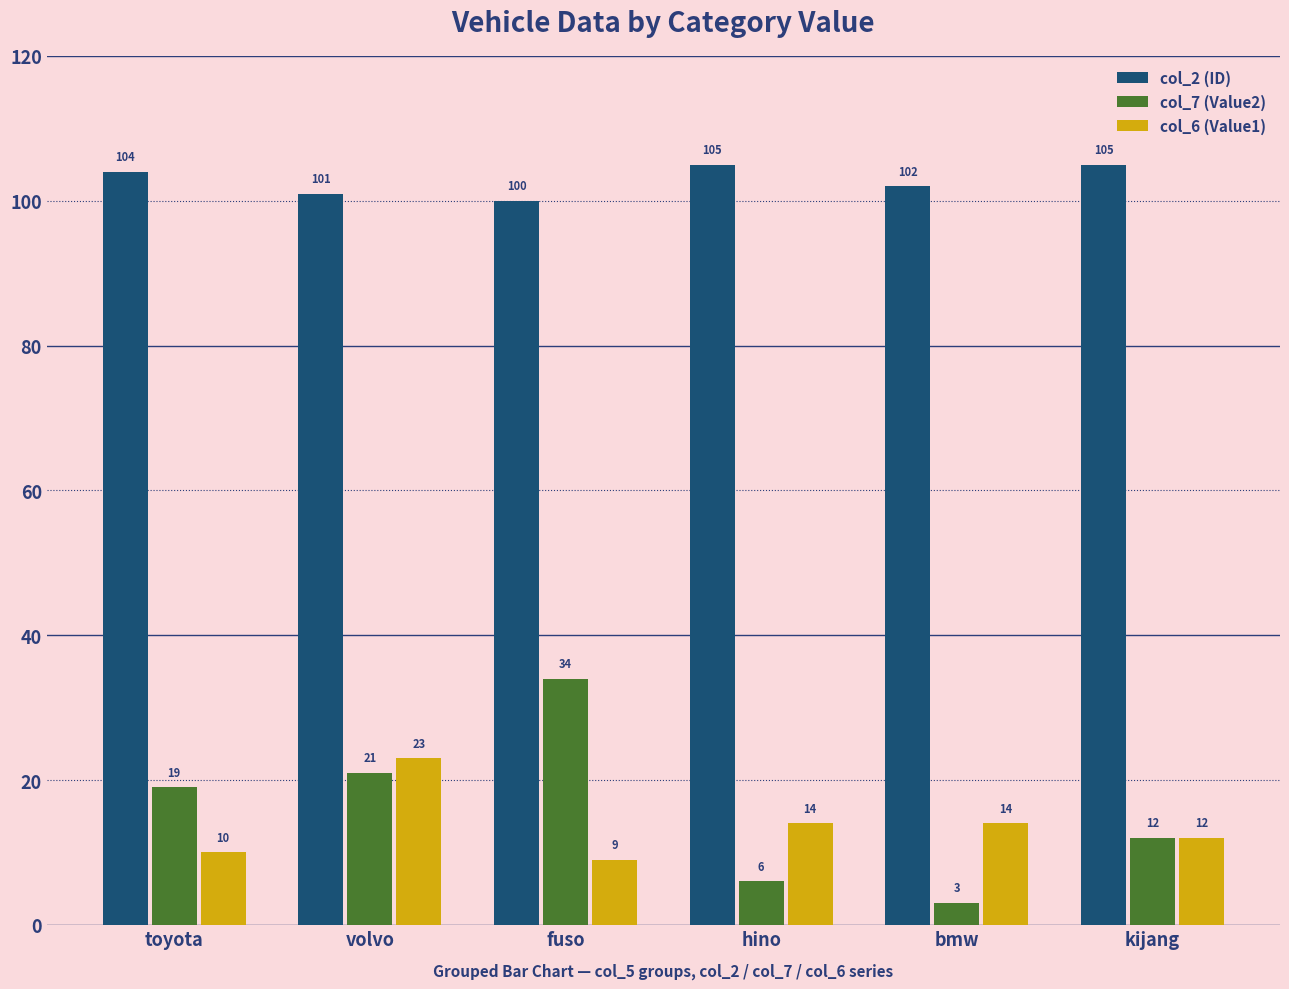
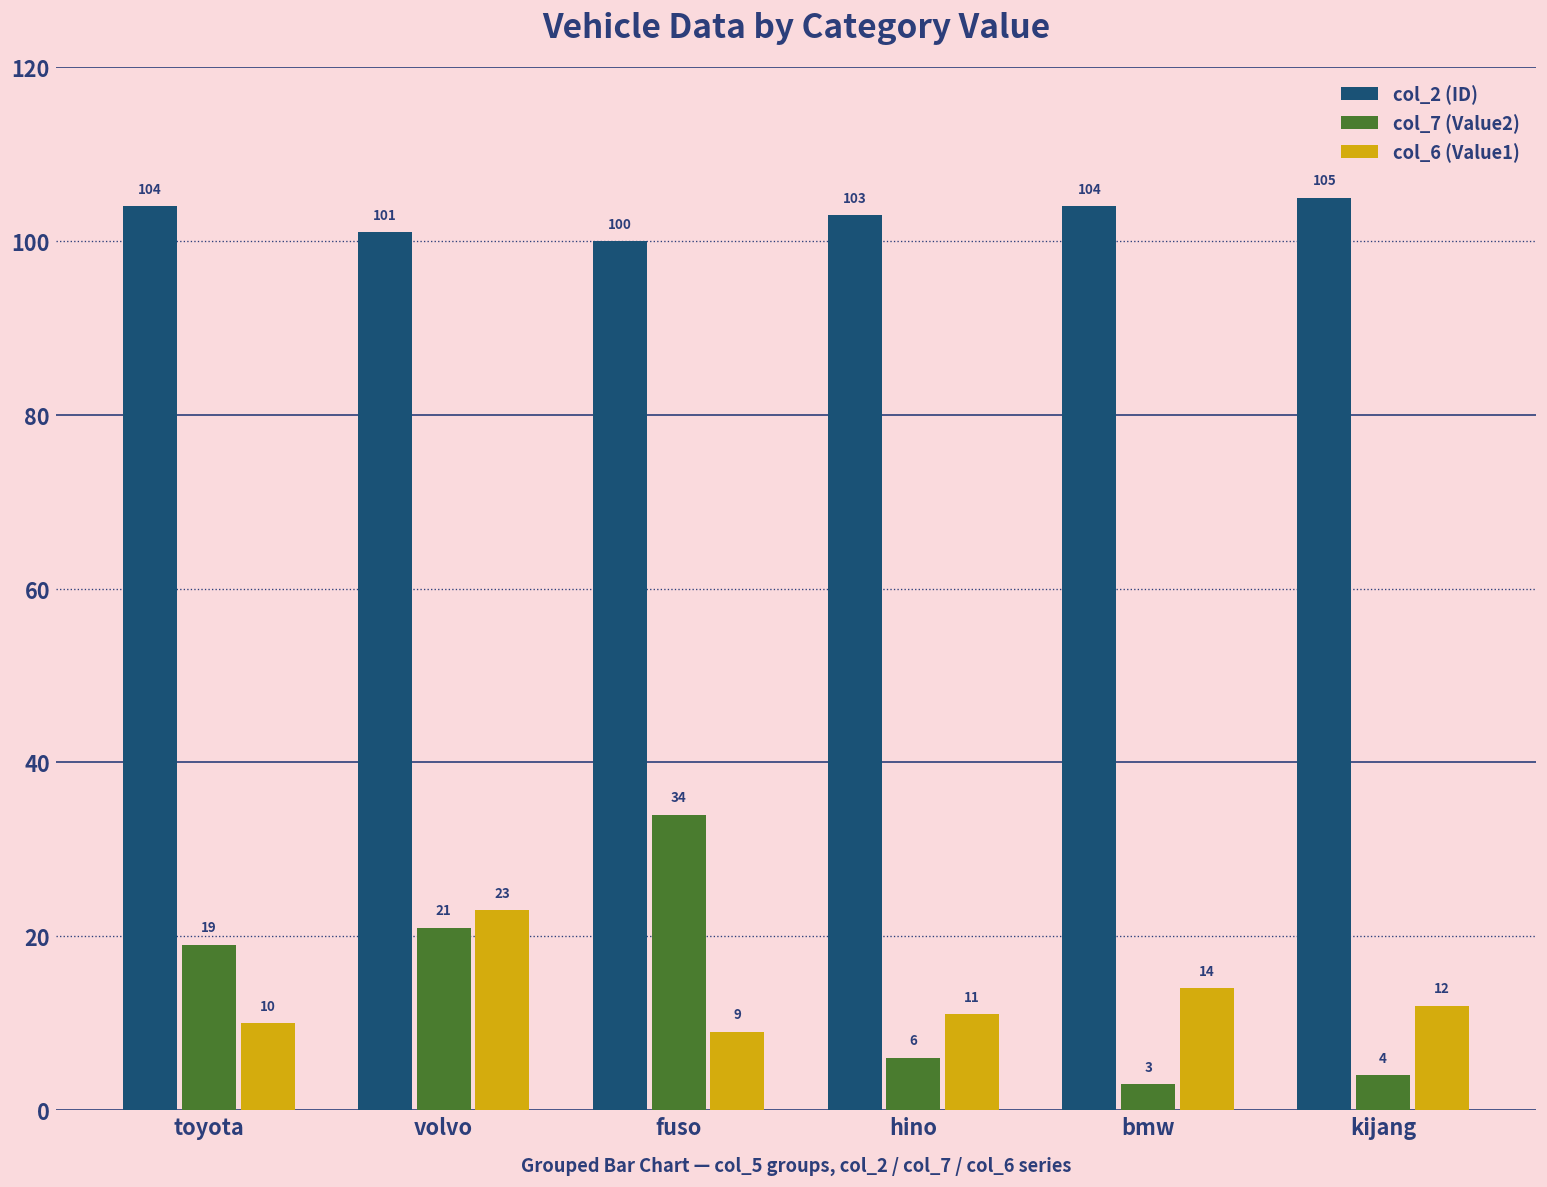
  {
    "col_2 (ID)": {
      "toyota": 104,
      "volvo": 101,
      "fuso": 100,
-     "hino": 105,
-     "bmw": 102,
+     "hino": 103,
+     "bmw": 104,
      "kijang": 105
    },
    "col_7 (Value2)": {
      "toyota": 19,
      "volvo": 21,
      "fuso": 34,
      "hino": 6,
      "bmw": 3,
-     "kijang": 12
+     "kijang": 4
    },
    "col_6 (Value1)": {
      "toyota": 10,
      "volvo": 23,
      "fuso": 9,
-     "hino": 14,
+     "hino": 11,
      "bmw": 14,
      "kijang": 12
    }
  }
